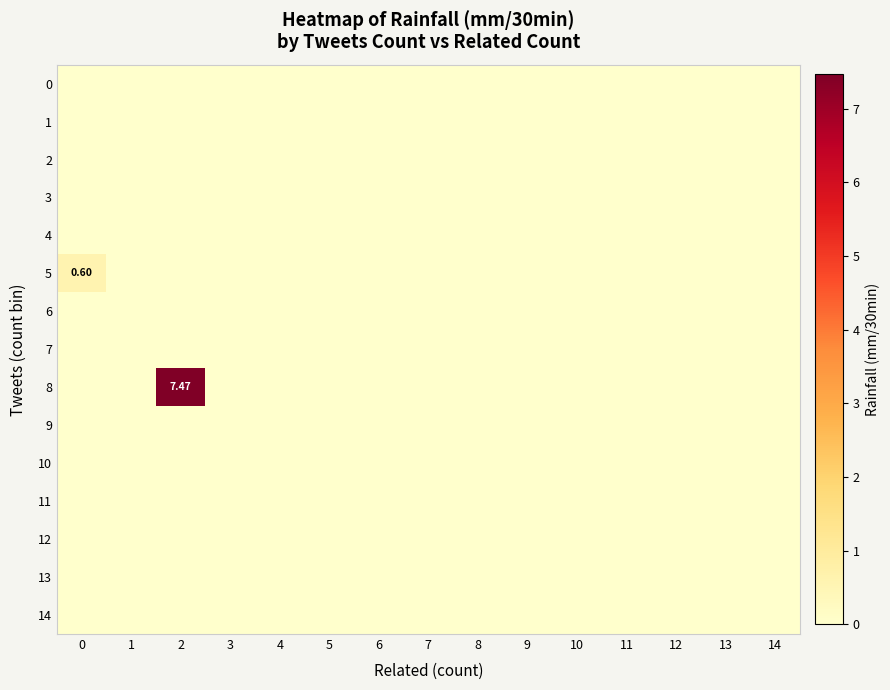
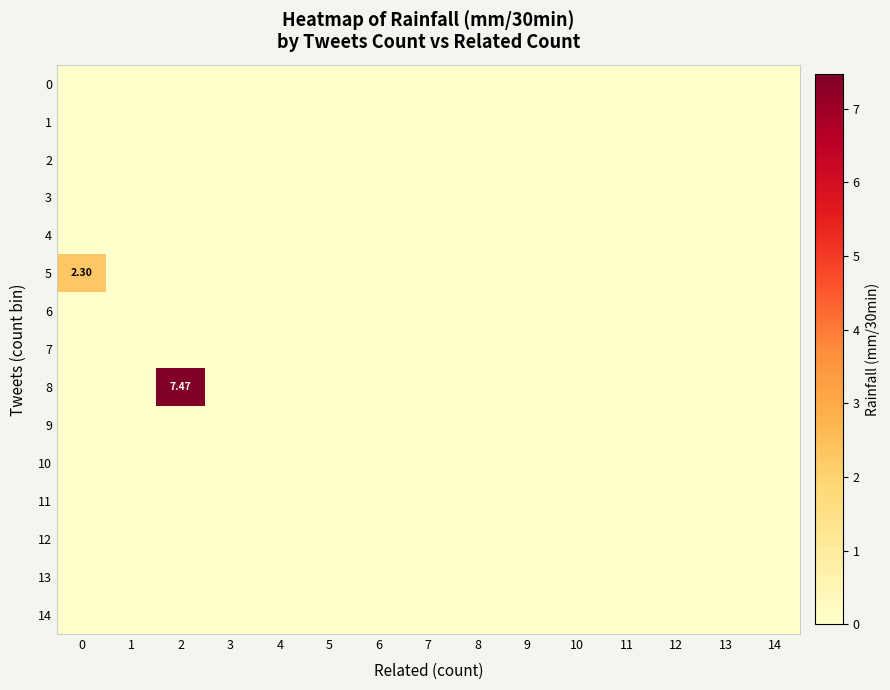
  {
    "5": {
-     "0": 0.60
+     "0": 2.30
    },
    "8": {
      "2": 7.47
    }
  }
